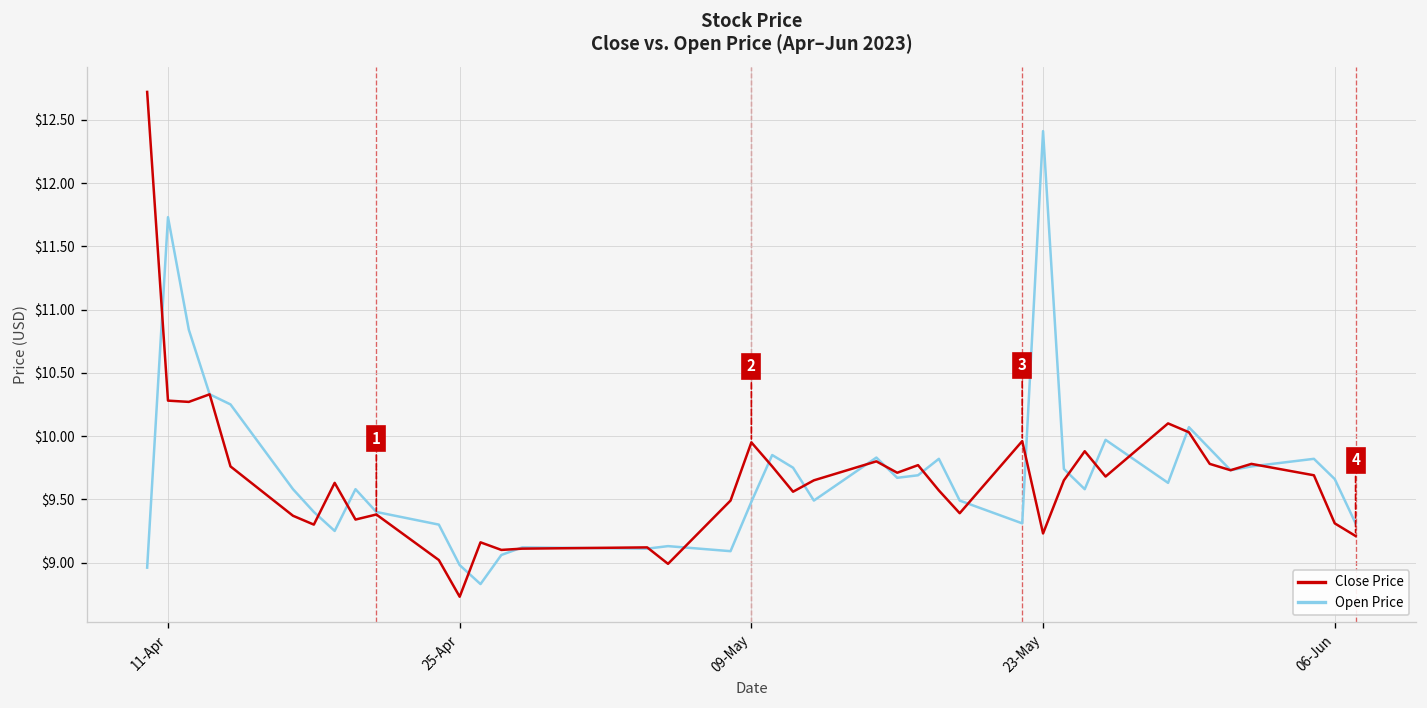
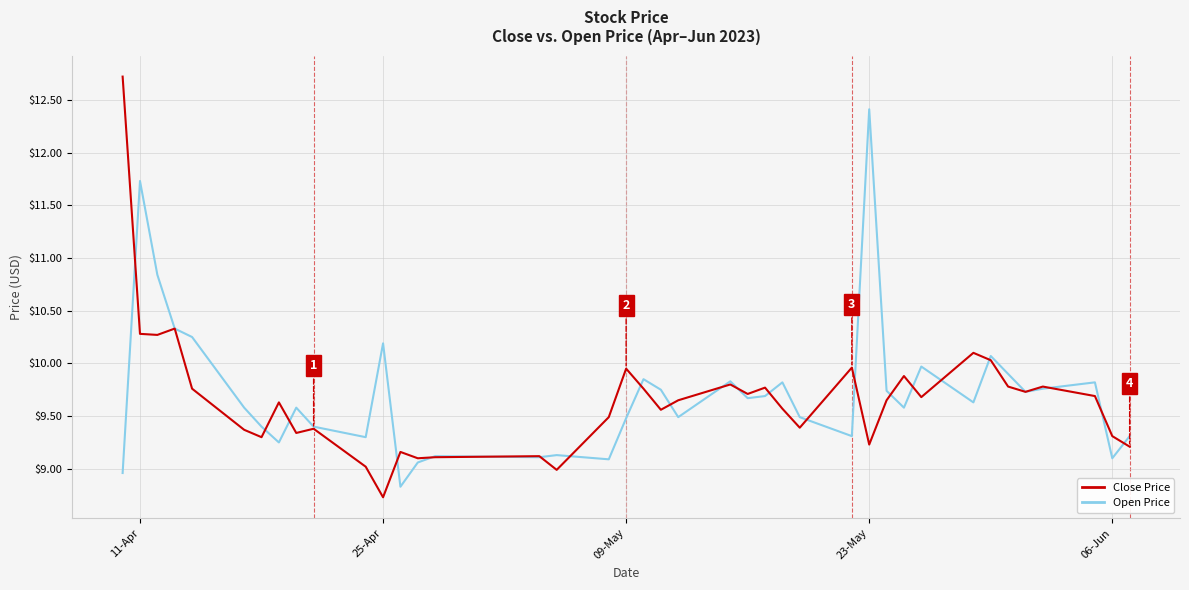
  {
    "Close Price": {
      "11-Apr": "$10.28",
      "25-Apr": "$8.73",
      "09-May": "$9.95",
      "23-May": "$9.23",
      "06-Jun": "$9.31"
    },
    "Open Price": {
      "11-Apr": "$11.73",
-     "25-Apr": "$8.98",
+     "25-Apr": "$10.19",
      "09-May": "$9.48",
      "23-May": "$12.41",
-     "06-Jun": "$9.66"
+     "06-Jun": "$9.10"
    }
  }
